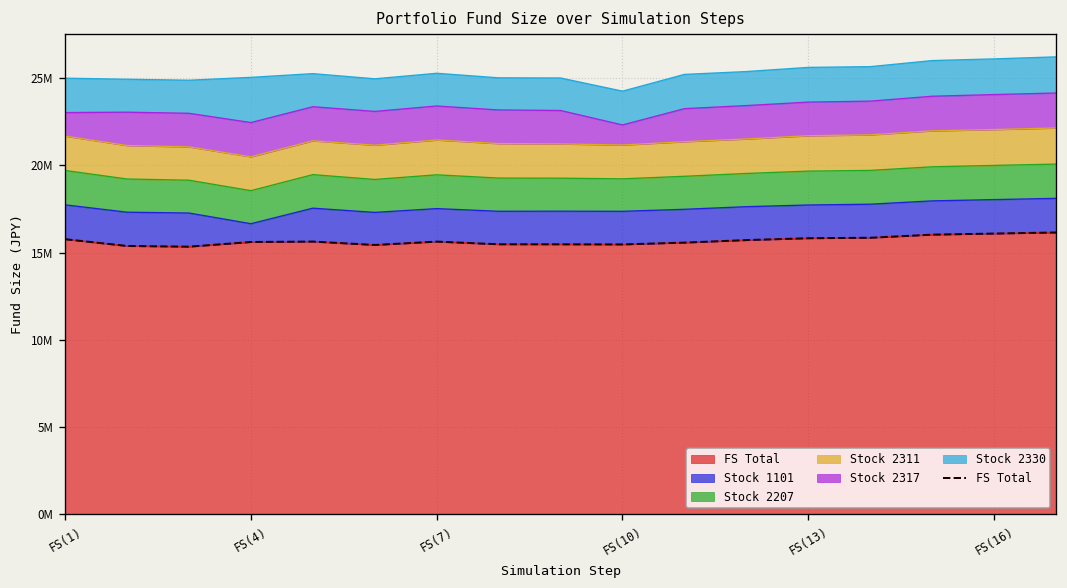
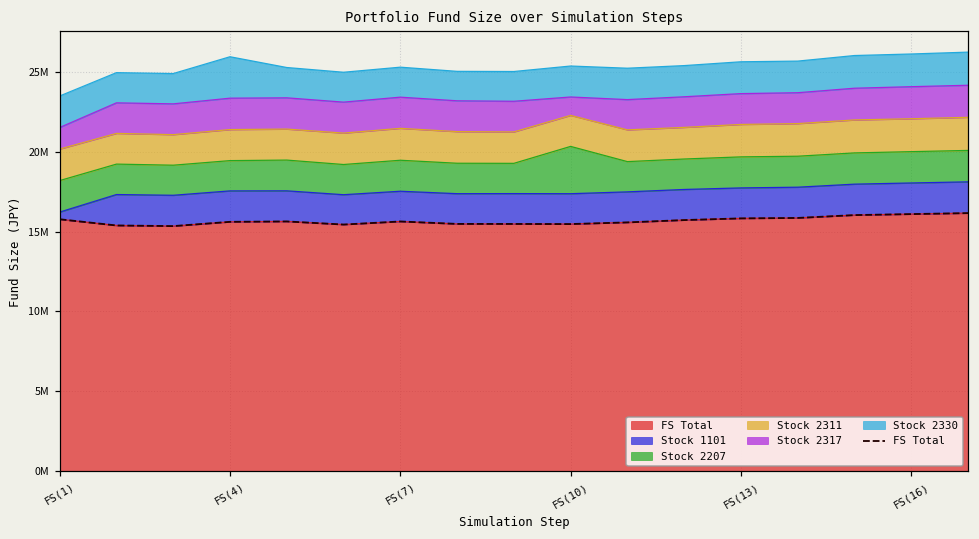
  {
    "Stock 1101": {
-     "FS(1)": 2000000,
-     "FS(4)": 1000000,
+     "FS(1)": 500000,
+     "FS(4)": 1900000,
      "FS(7)": 1900000,
      "FS(10)": 1900000,
      "FS(13)": 1900000,
      "FS(16)": 1900000
    },
    "Stock 2207": {
      "FS(1)": 2000000,
      "FS(4)": 1900000,
      "FS(7)": 1900000,
-     "FS(10)": 1900000,
+     "FS(10)": 3000000,
      "FS(13)": 1900000,
      "FS(16)": 2000000
    },
    "Stock 2311": {
      "FS(1)": 2000000,
      "FS(4)": 1900000,
      "FS(7)": 2000000,
      "FS(10)": 1900000,
      "FS(13)": 2000000,
      "FS(16)": 2100000
    },
    "Stock 2317": {
      "FS(1)": 1400000,
      "FS(4)": 2000000,
      "FS(7)": 2000000,
      "FS(10)": 1200000,
      "FS(13)": 1900000,
      "FS(16)": 2000000
    },
    "Stock 2330": {
      "FS(1)": 2000000,
      "FS(4)": 2600000,
      "FS(7)": 1900000,
      "FS(10)": 1900000,
      "FS(13)": 2000000,
      "FS(16)": 2000000
    }
  }
